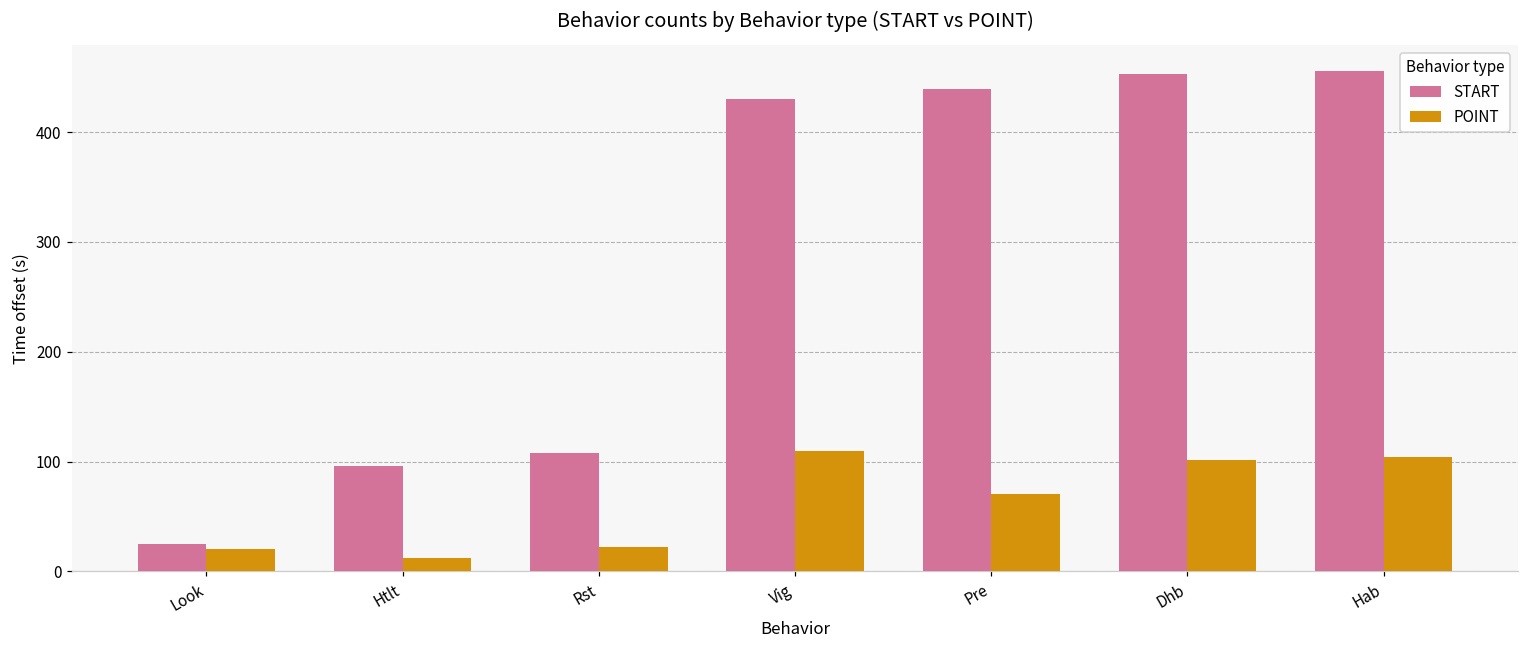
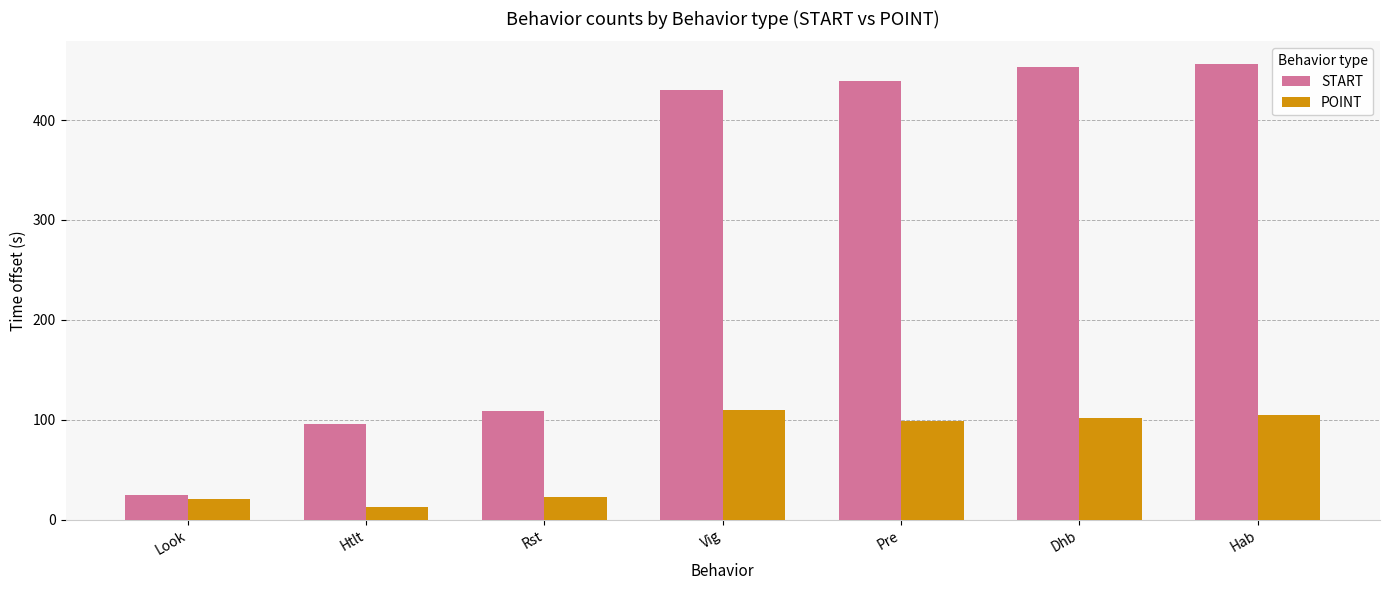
  {
    "START": {
      "Look": 30,
      "Htlt": 100,
      "Rst": 110,
      "Vig": 430,
      "Pre": 440,
      "Dhb": 450,
      "Hab": 460
    },
    "POINT": {
      "Look": 20,
      "Htlt": 10,
      "Rst": 20,
      "Vig": 110,
-     "Pre": 70,
+     "Pre": 100,
      "Dhb": 100,
      "Hab": 100
    }
  }
